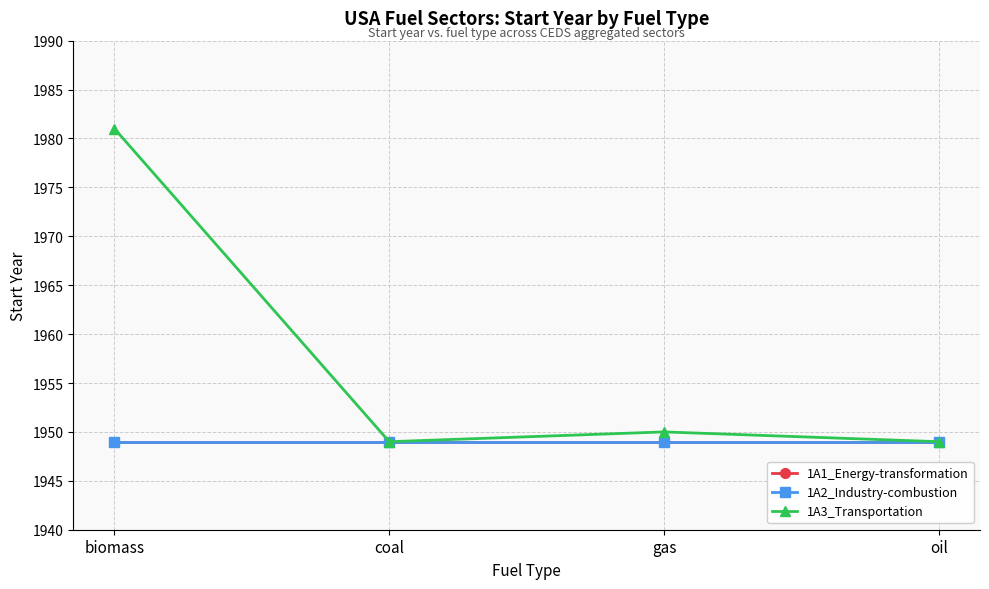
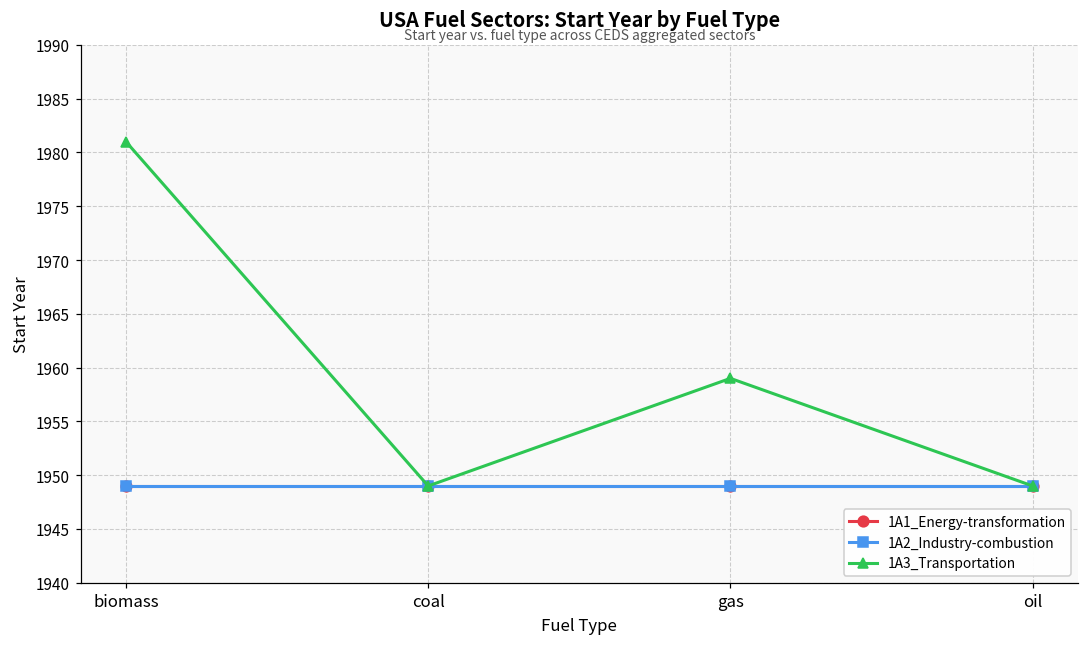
  {
    "1A2_Industry-combustion": {
      "biomass": 1949,
      "gas": 1949
    },
    "1A3_Transportation": {
      "biomass": 1981,
-     "gas": 1950
+     "gas": 1959
    }
  }
